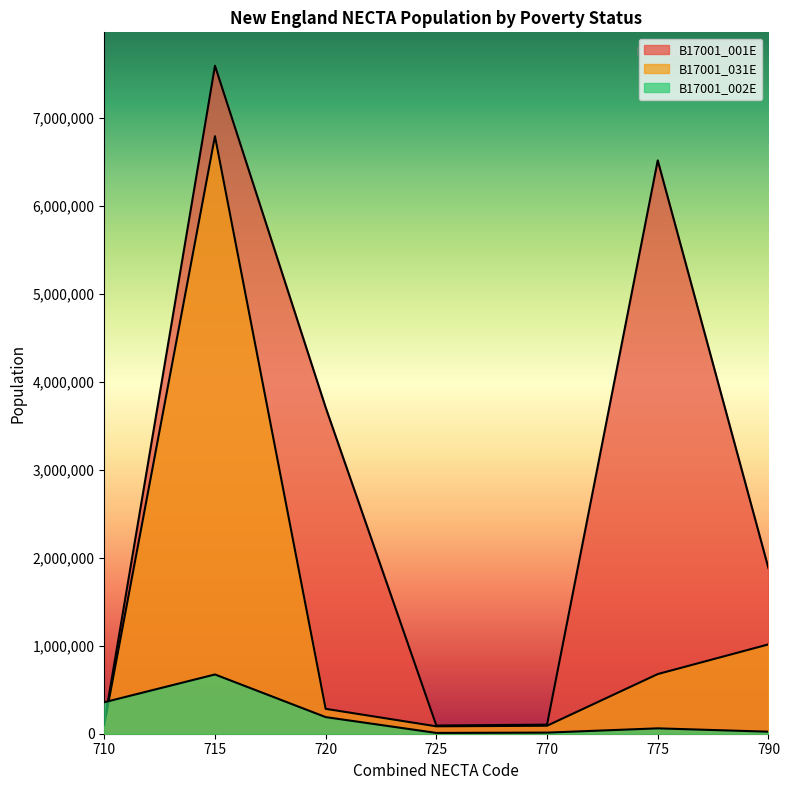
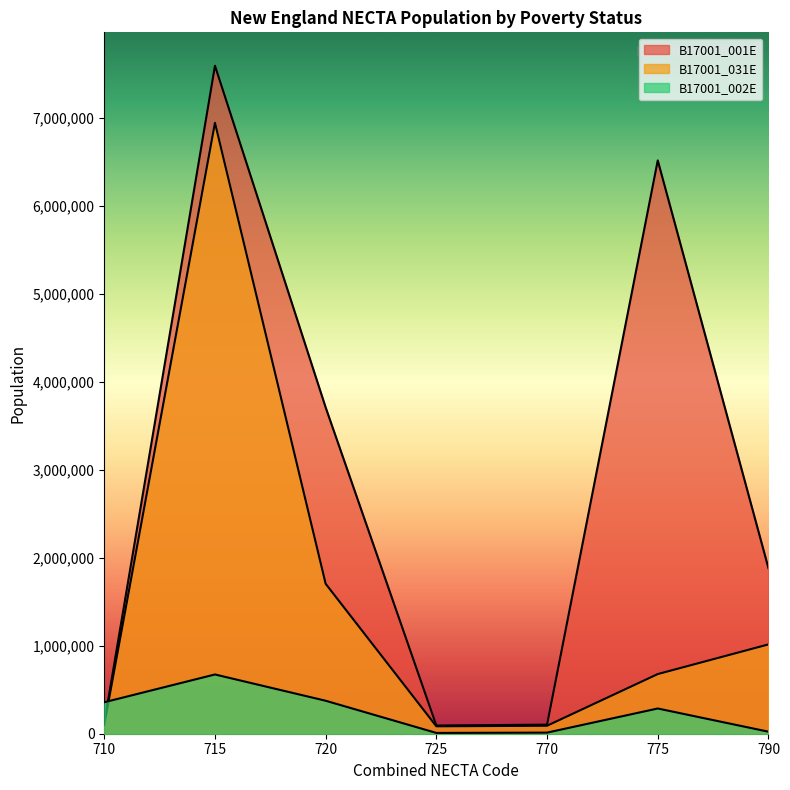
  {
    "B17001_001E": {
      "715": "7,600,000",
      "720": "3,700,000",
      "775": "6,500,000",
      "790": "1,900,000"
    },
    "B17001_031E": {
-     "715": "6,800,000",
-     "720": "300,000",
+     "715": "6,900,000",
+     "720": "1,700,000",
      "775": "700,000",
      "790": "1,000,000"
    },
    "B17001_002E": {
      "710": "400,000",
      "715": "700,000",
-     "720": "200,000",
+     "720": "400,000",
      "725": "0",
      "770": "0",
-     "775": "100,000",
+     "775": "300,000",
      "790": "0"
    }
  }
